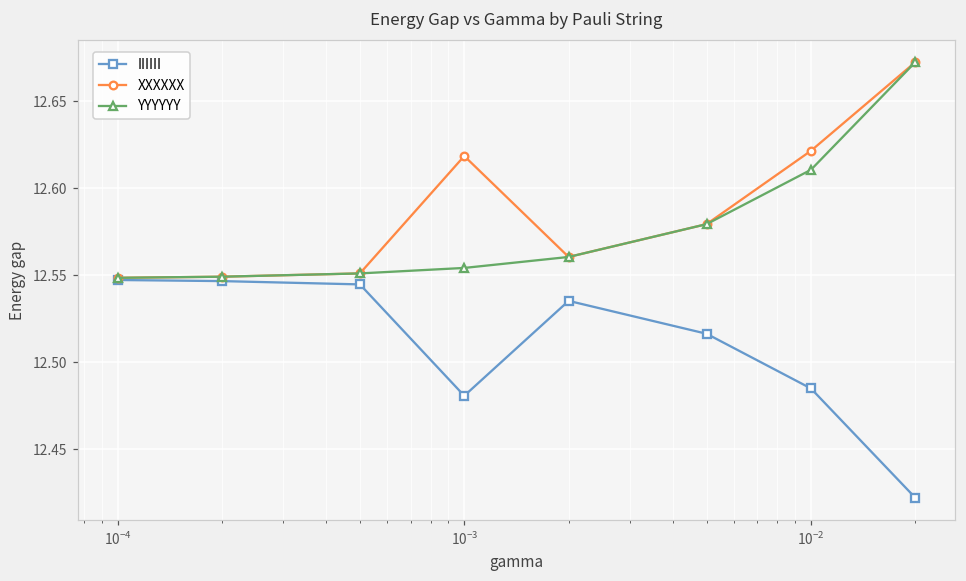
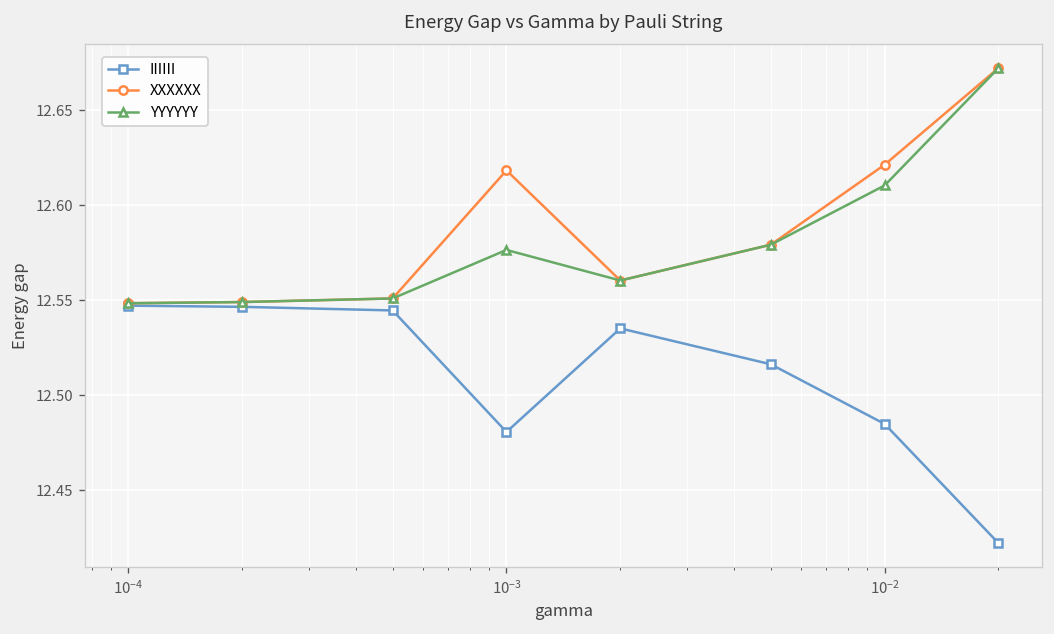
  {
    "IIIIII": {
      "10^-3": 12.481,
      "10^-2": 12.485
    },
    "XXXXXX": {
      "10^-3": 12.618,
      "10^-2": 12.621
    },
    "YYYYYY": {
-     "10^-3": 12.554,
+     "10^-3": 12.577,
      "10^-2": 12.610
    }
  }
